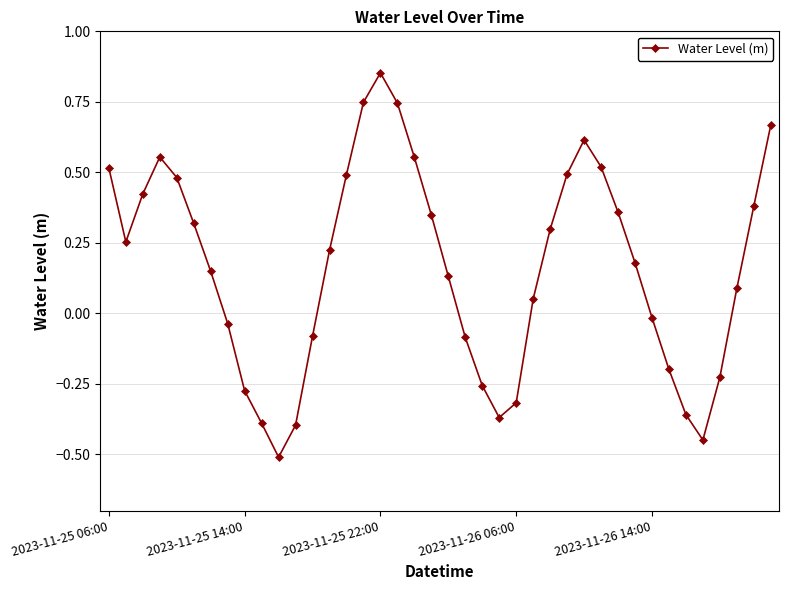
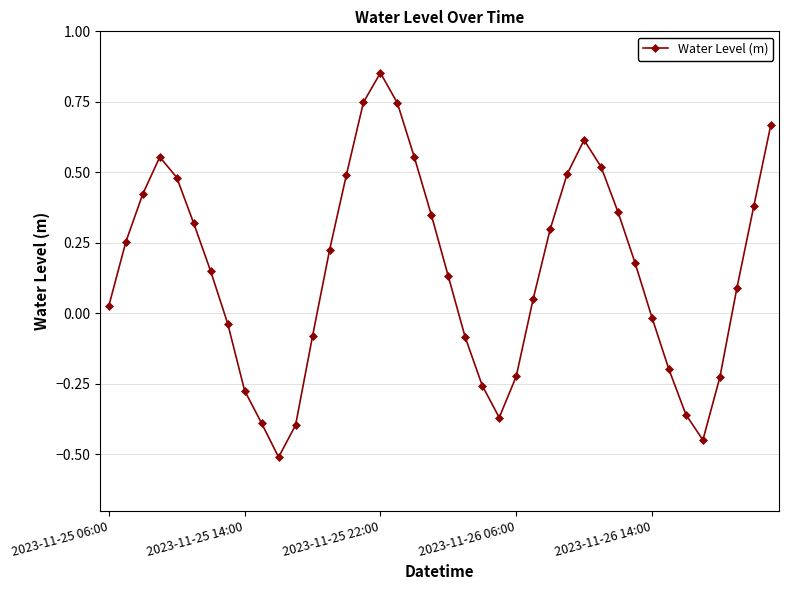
  {
-   "2023-11-25 06:00": 0.51,
+   "2023-11-25 06:00": 0.03,
    "2023-11-25 14:00": -0.27,
    "2023-11-25 22:00": 0.85,
-   "2023-11-26 06:00": -0.32,
+   "2023-11-26 06:00": -0.22,
    "2023-11-26 14:00": -0.02
  }
